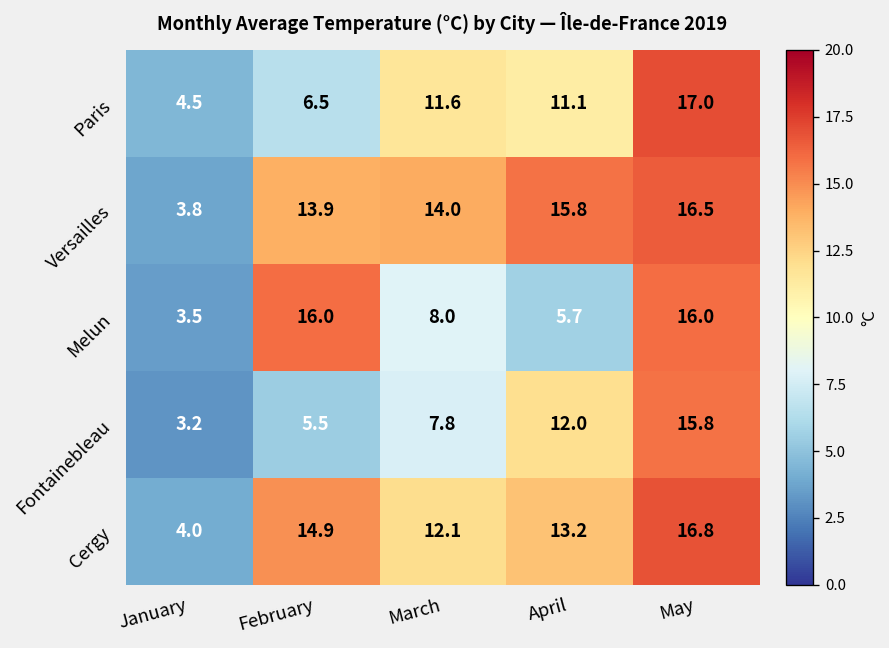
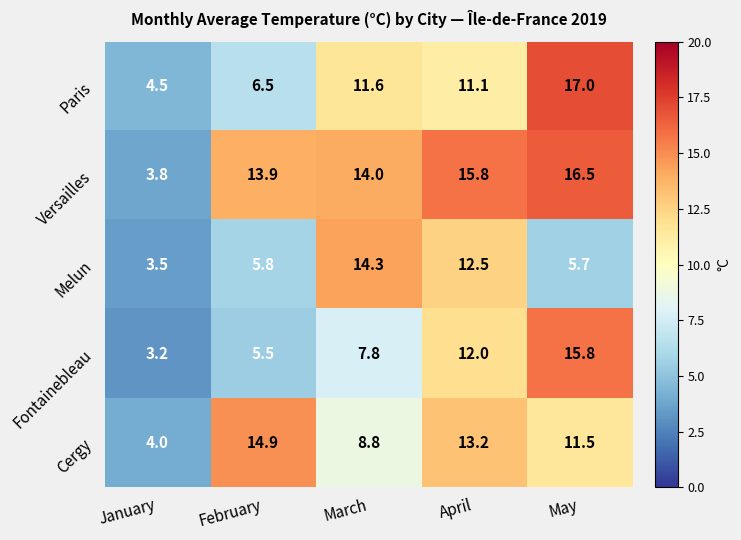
  {
    "Paris": {
      "January": 4.5,
      "February": 6.5,
      "March": 11.6,
      "April": 11.1,
      "May": 17.0
    },
    "Versailles": {
      "January": 3.8,
      "February": 13.9,
      "March": 14.0,
      "April": 15.8,
      "May": 16.5
    },
    "Melun": {
      "January": 3.5,
-     "February": 16.0,
-     "March": 8.0,
-     "April": 5.7,
-     "May": 16.0
+     "February": 5.8,
+     "March": 14.3,
+     "April": 12.5,
+     "May": 5.7
    },
    "Fontainebleau": {
      "January": 3.2,
      "February": 5.5,
      "March": 7.8,
      "April": 12.0,
      "May": 15.8
    },
    "Cergy": {
      "January": 4.0,
      "February": 14.9,
-     "March": 12.1,
+     "March": 8.8,
      "April": 13.2,
-     "May": 16.8
+     "May": 11.5
    }
  }
